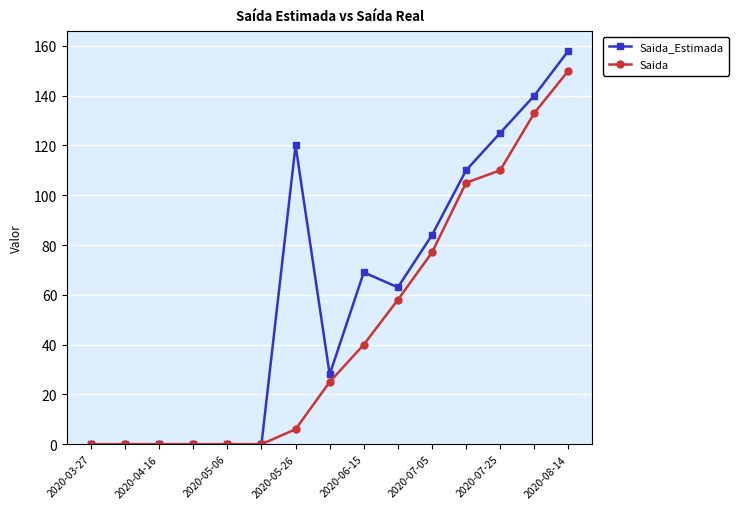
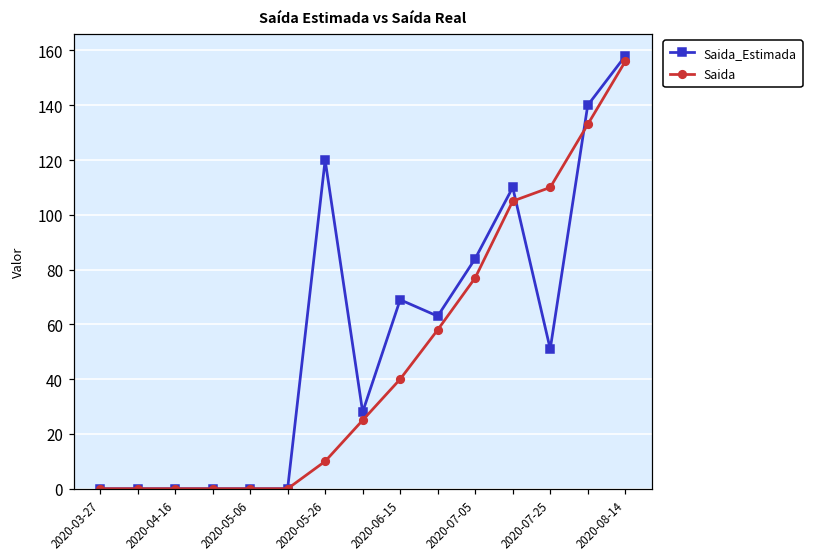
  {
    "Saida_Estimada": {
      "2020-05-26": 120,
      "2020-06-15": 69,
      "2020-07-05": 84,
-     "2020-07-25": 125,
+     "2020-07-25": 51,
      "2020-08-14": 158
    },
    "Saida": {
-     "2020-05-26": 6,
+     "2020-05-26": 10,
      "2020-06-15": 40,
      "2020-07-05": 77,
      "2020-07-25": 110,
-     "2020-08-14": 150
+     "2020-08-14": 156
    }
  }
